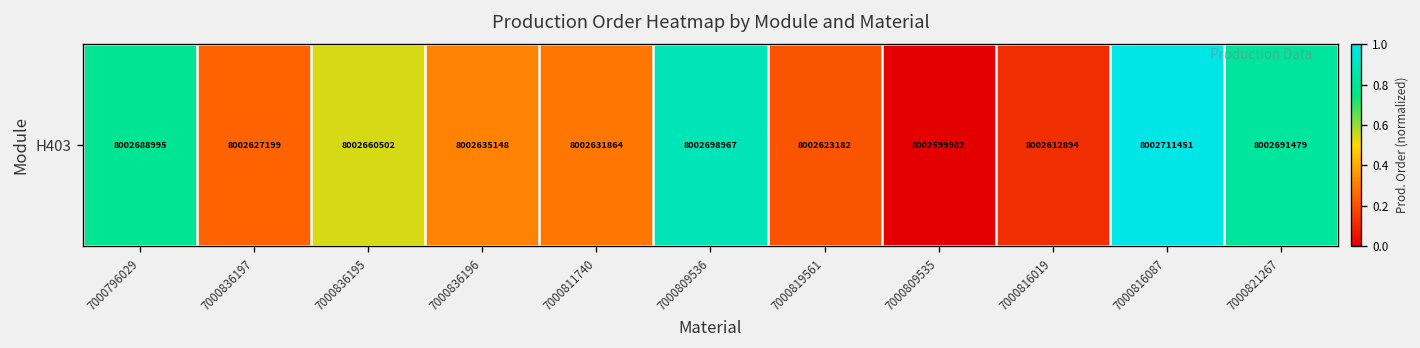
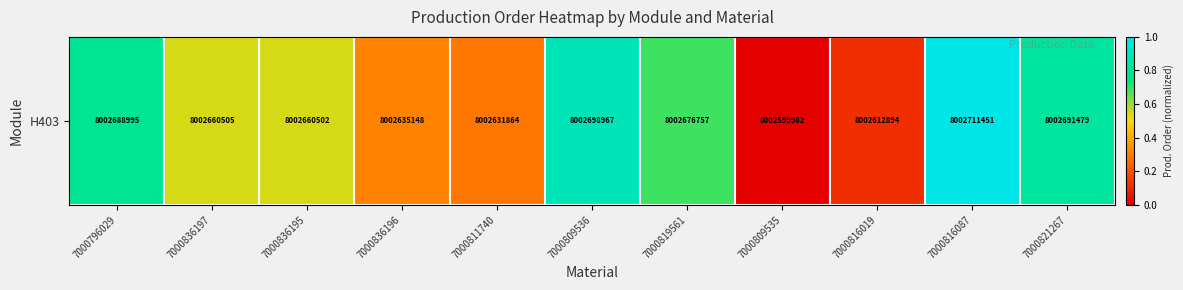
  {
    "H403": {
      "7000796029": 8002688995,
-     "7000836197": 8002627199,
+     "7000836197": 8002660505,
      "7000836195": 8002660502,
      "7000836196": 8002635148,
      "7000811740": 8002631864,
      "7000809536": 8002698967,
-     "7000819561": 8002623182,
+     "7000819561": 8002676757,
      "7000809535": 8002599982,
      "7000816019": 8002612894,
      "7000816087": 8002711451
    }
  }
